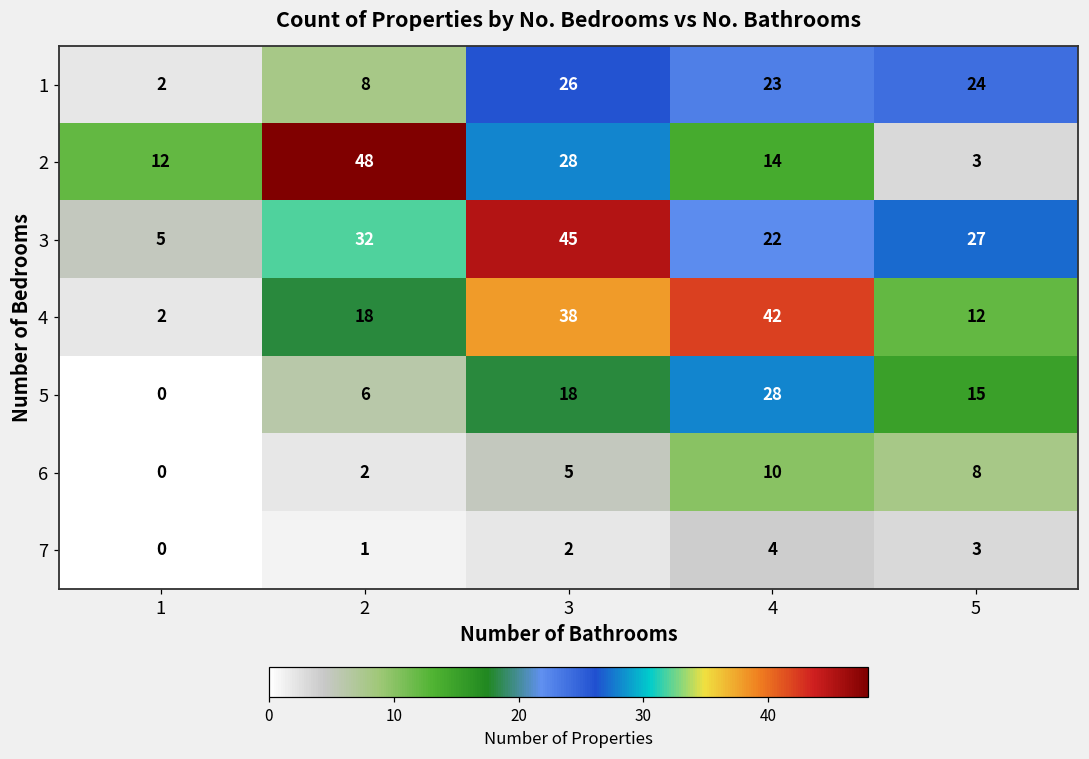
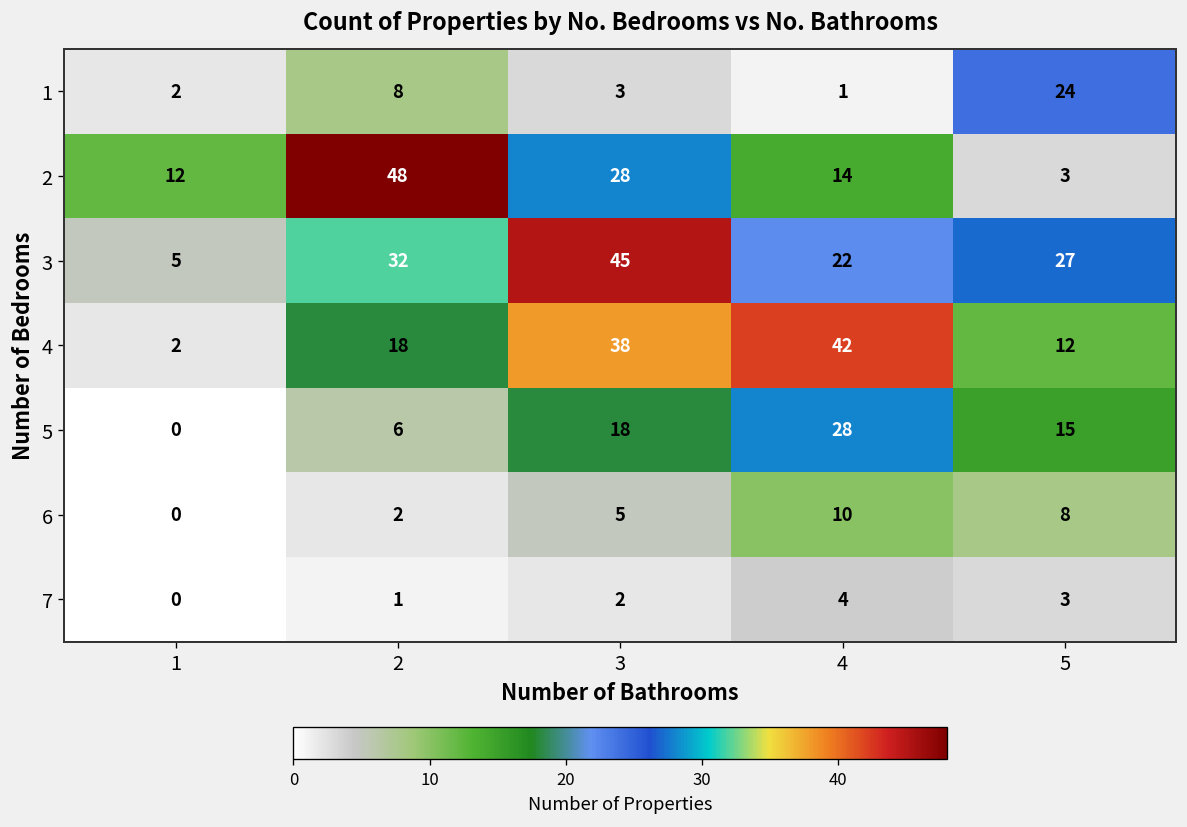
  {
    "1": {
      "1": 2,
      "2": 8,
-     "3": 26,
-     "4": 23,
+     "3": 3,
+     "4": 1,
      "5": 24
    },
    "2": {
      "1": 12,
      "2": 48,
      "3": 28,
      "4": 14,
      "5": 3
    },
    "3": {
      "1": 5,
      "2": 32,
      "3": 45,
      "4": 22,
      "5": 27
    },
    "4": {
      "1": 2,
      "2": 18,
      "3": 38,
      "4": 42,
      "5": 12
    },
    "5": {
      "1": 0,
      "2": 6,
      "3": 18,
      "4": 28,
      "5": 15
    },
    "6": {
      "1": 0,
      "2": 2,
      "3": 5,
      "4": 10,
      "5": 8
    },
    "7": {
      "1": 0,
      "2": 1,
      "3": 2,
      "4": 4,
      "5": 3
    }
  }
